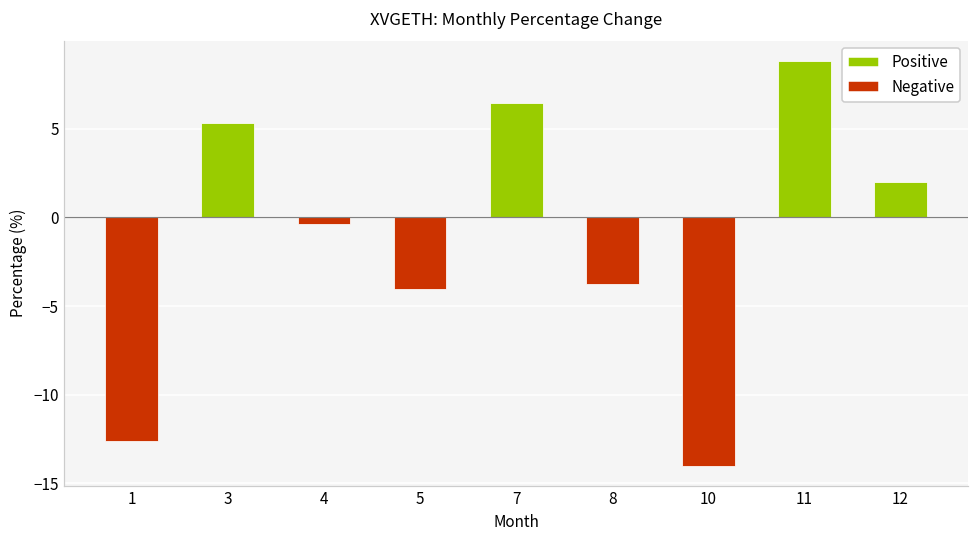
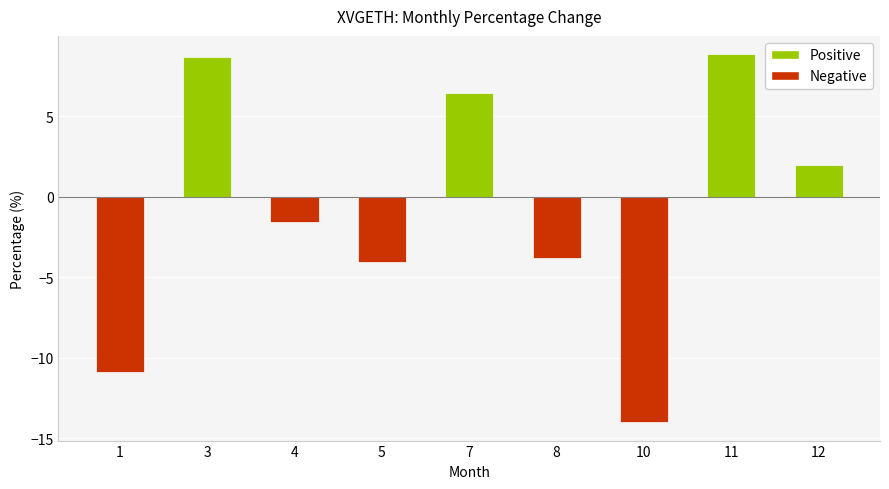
  {
-   "1": -12.6,
-   "3": 5.4,
-   "4": -0.3,
+   "1": -10.9,
+   "3": 8.7,
+   "4": -1.6,
    "5": -4.0,
    "7": 6.5,
    "8": -3.8,
    "10": -14.0,
    "11": 8.8,
    "12": 2.0
  }
